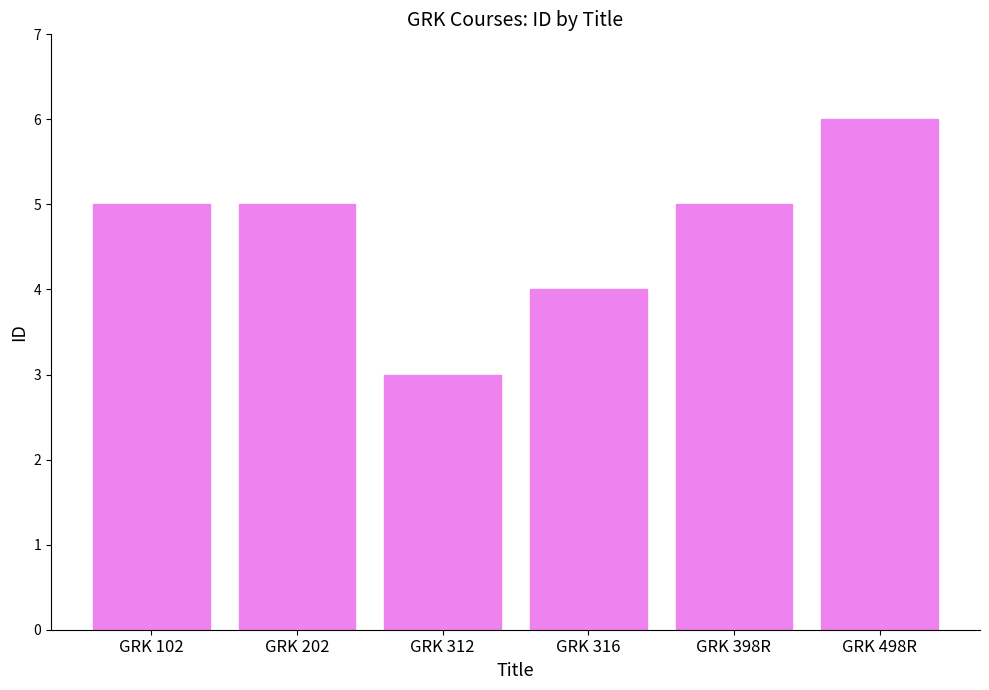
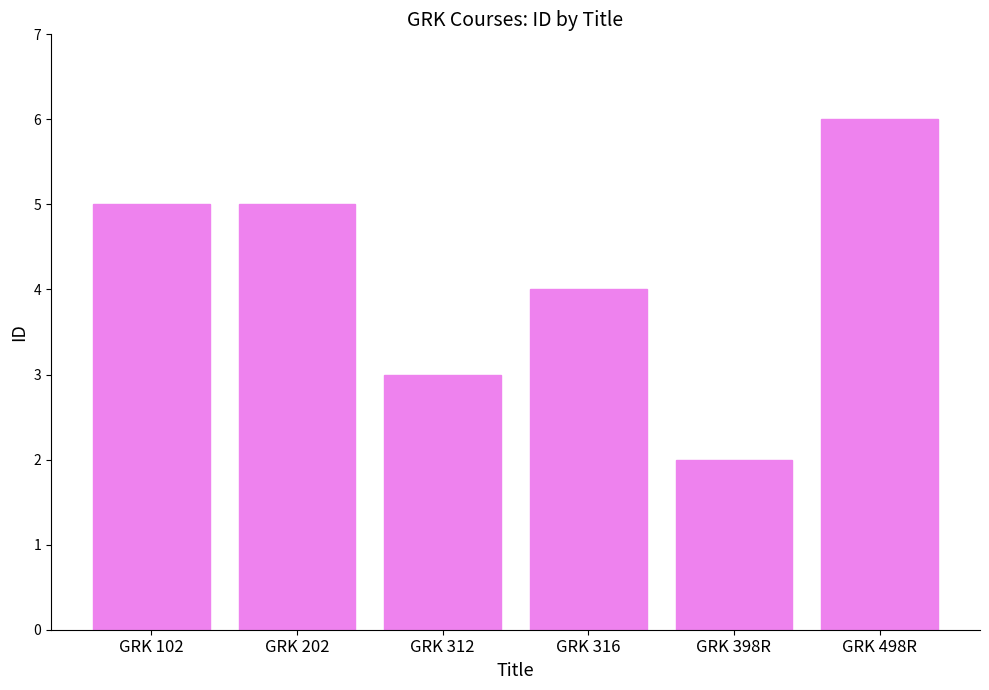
  {
    "GRK 102": 5,
    "GRK 202": 5,
    "GRK 312": 3,
    "GRK 316": 4,
-   "GRK 398R": 5,
+   "GRK 398R": 2,
    "GRK 498R": 6
  }
